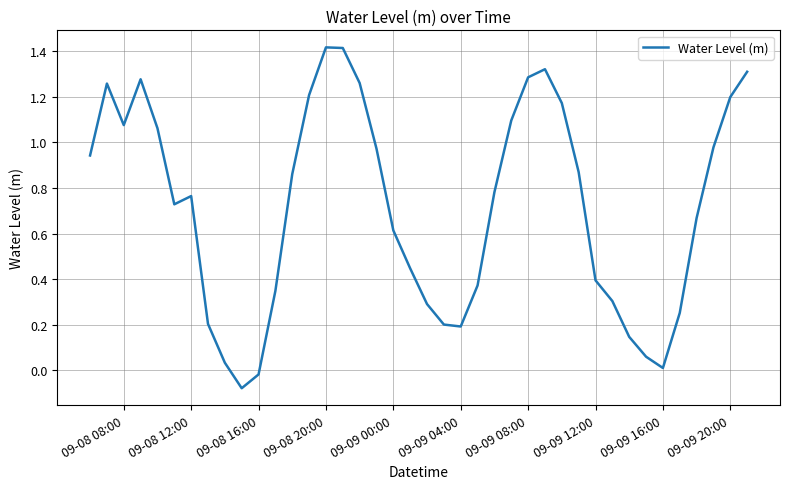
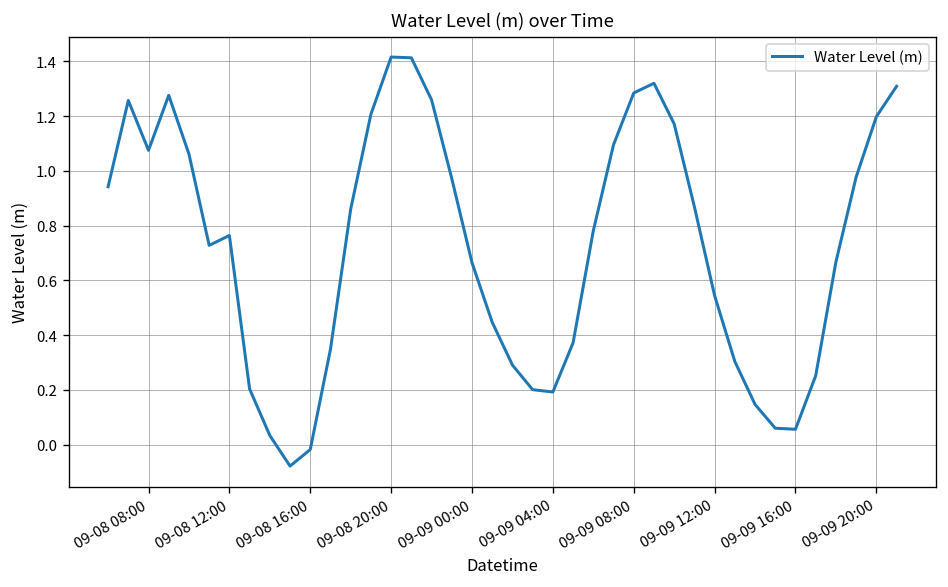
  {
    "09-08 08:00": 1.08,
    "09-08 12:00": 0.76,
    "09-08 16:00": -0.02,
    "09-08 20:00": 1.42,
-   "09-09 00:00": 0.61,
+   "09-09 00:00": 0.66,
    "09-09 04:00": 0.19,
    "09-09 08:00": 1.28,
-   "09-09 12:00": 0.39,
-   "09-09 16:00": 0.01,
+   "09-09 12:00": 0.54,
+   "09-09 16:00": 0.06,
    "09-09 20:00": 1.20
  }
